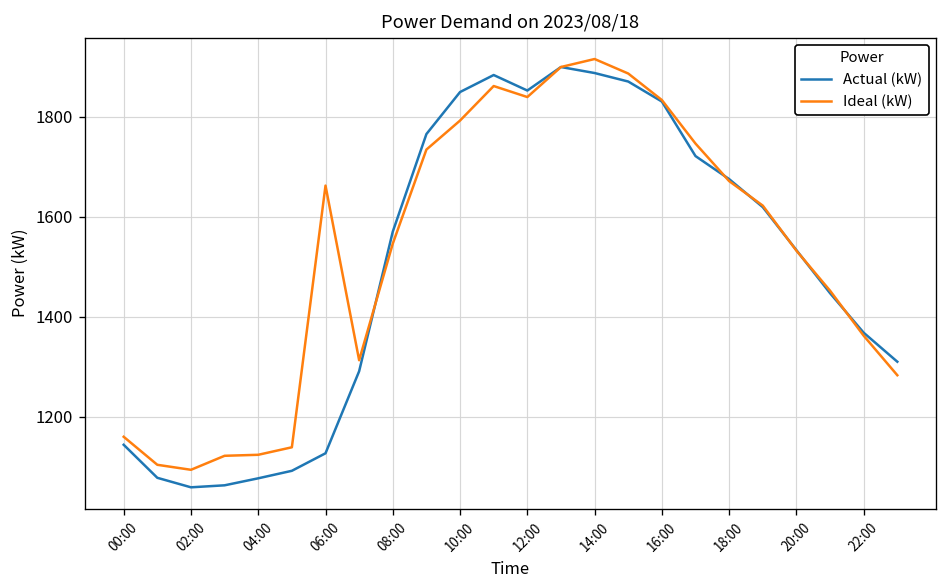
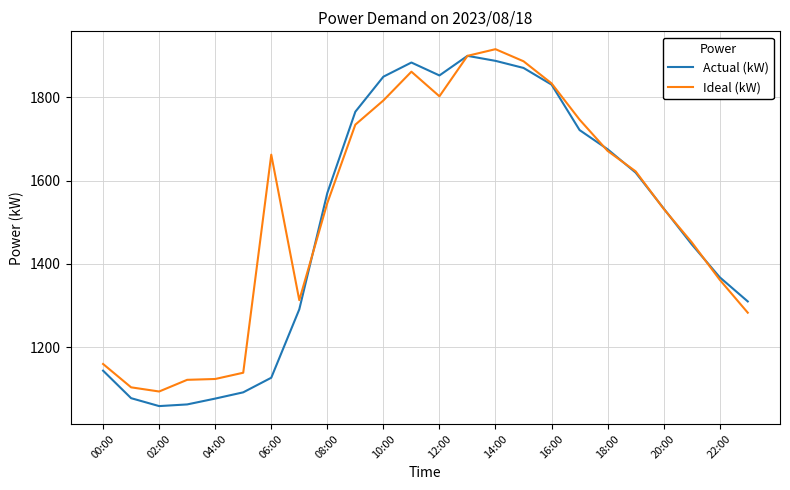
  {
    "Actual (kW)": {
      "00:00": 1140,
      "02:00": 1060,
      "04:00": 1080,
      "06:00": 1130,
      "08:00": 1570,
      "10:00": 1850,
      "12:00": 1850,
      "14:00": 1890
    },
    "Ideal (kW)": {
      "00:00": 1160,
      "02:00": 1090,
      "04:00": 1120,
      "06:00": 1660,
      "08:00": 1550,
      "10:00": 1790,
-     "12:00": 1840,
+     "12:00": 1800,
      "14:00": 1920
    }
  }
